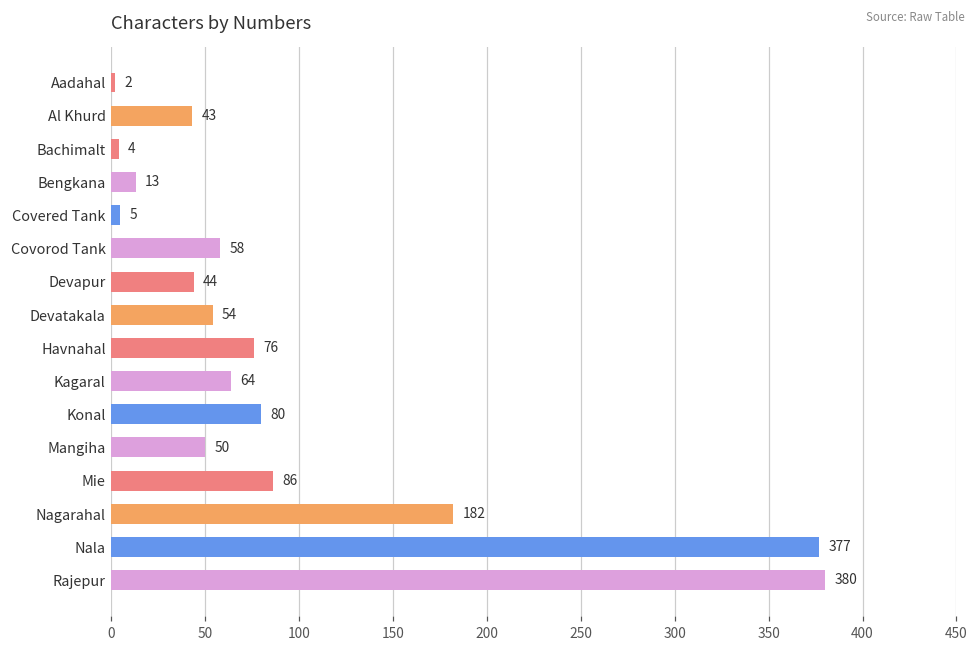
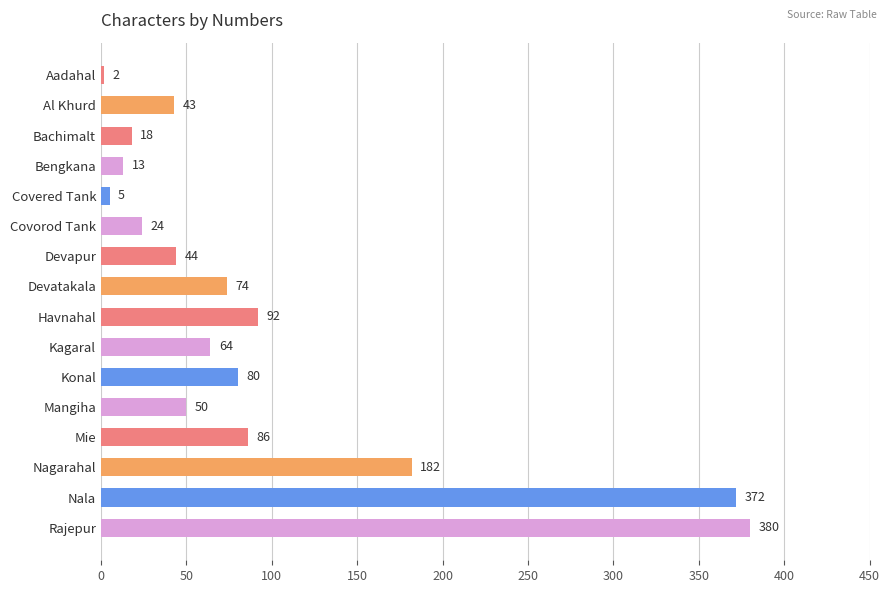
  {
    "Aadahal": 2,
    "Al Khurd": 43,
-   "Bachimalt": 4,
+   "Bachimalt": 18,
    "Bengkana": 13,
    "Covered Tank": 5,
-   "Covorod Tank": 58,
+   "Covorod Tank": 24,
    "Devapur": 44,
-   "Devatakala": 54,
-   "Havnahal": 76,
+   "Devatakala": 74,
+   "Havnahal": 92,
    "Kagaral": 64,
    "Konal": 80,
    "Mangiha": 50,
    "Mie": 86,
    "Nagarahal": 182,
-   "Nala": 377,
+   "Nala": 372,
    "Rajepur": 380
  }
